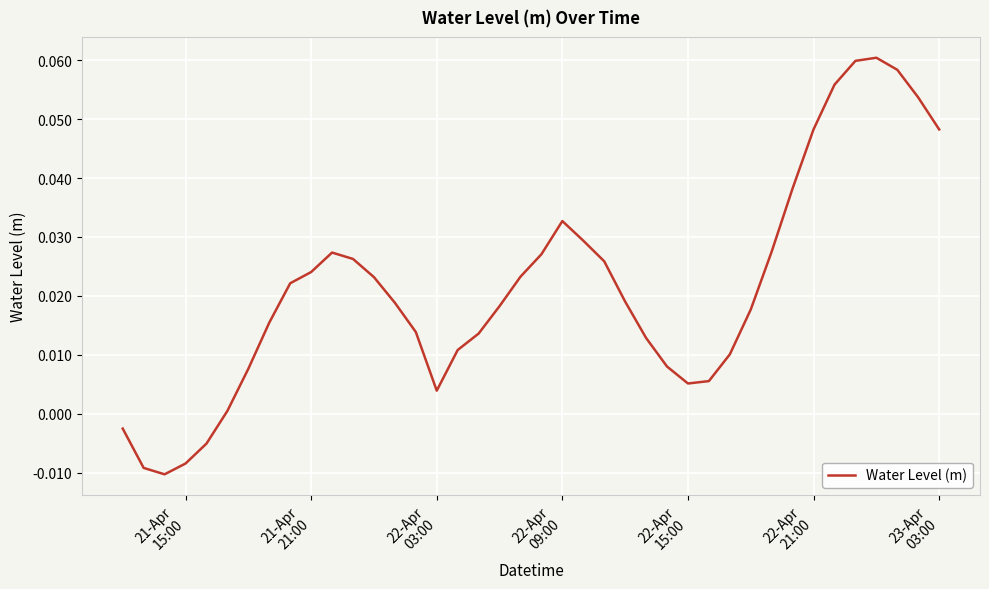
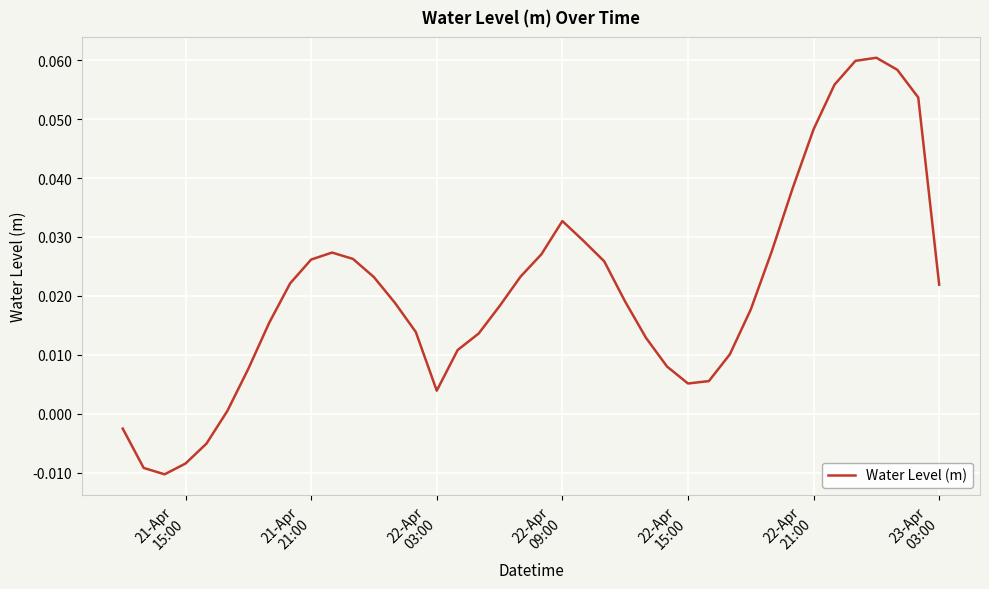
  {
    "21-Apr 15:00": -0.008,
-   "21-Apr 21:00": 0.024,
+   "21-Apr 21:00": 0.026,
    "22-Apr 03:00": 0.004,
    "22-Apr 09:00": 0.033,
    "22-Apr 15:00": 0.005,
    "22-Apr 21:00": 0.048,
-   "23-Apr 03:00": 0.048
+   "23-Apr 03:00": 0.022
  }
